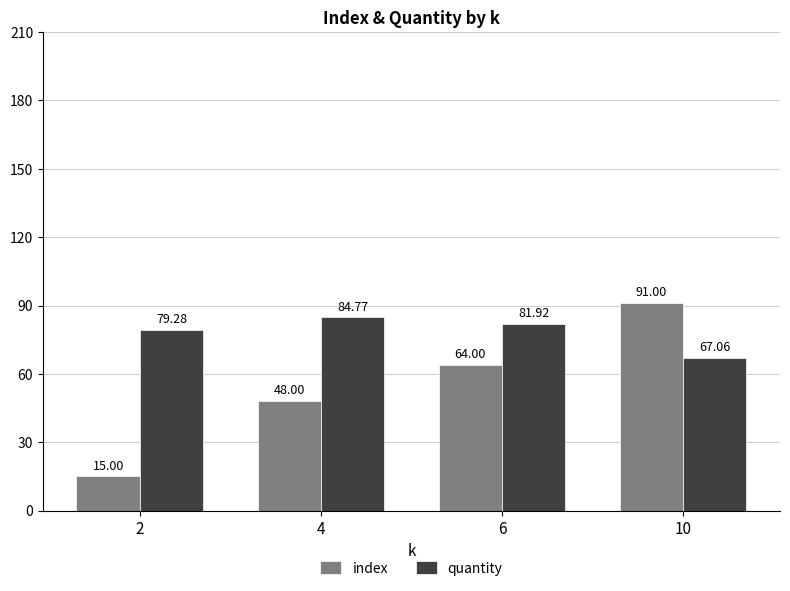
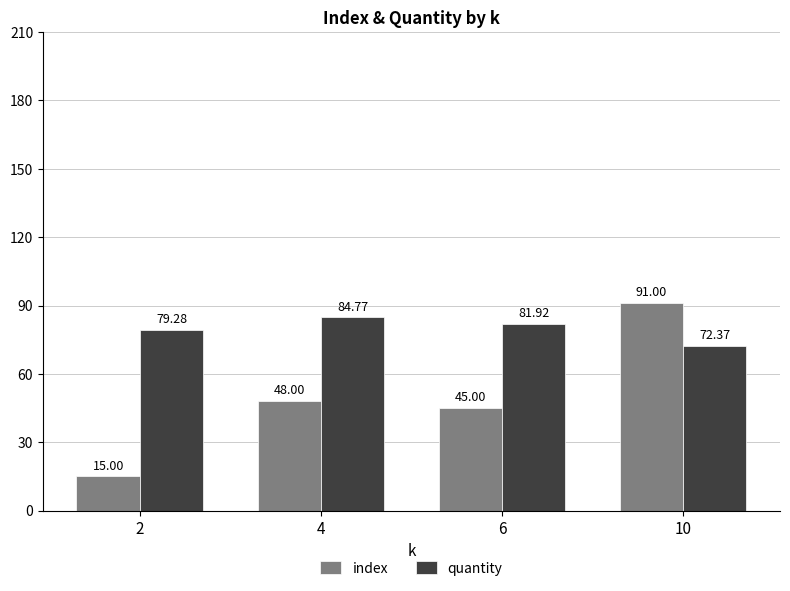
  {
    "index": {
      "2": 15.00,
      "4": 48.00,
-     "6": 64.00,
+     "6": 45.00,
      "10": 91.00
    },
    "quantity": {
      "2": 79.28,
      "4": 84.77,
      "6": 81.92,
-     "10": 67.06
+     "10": 72.37
    }
  }
